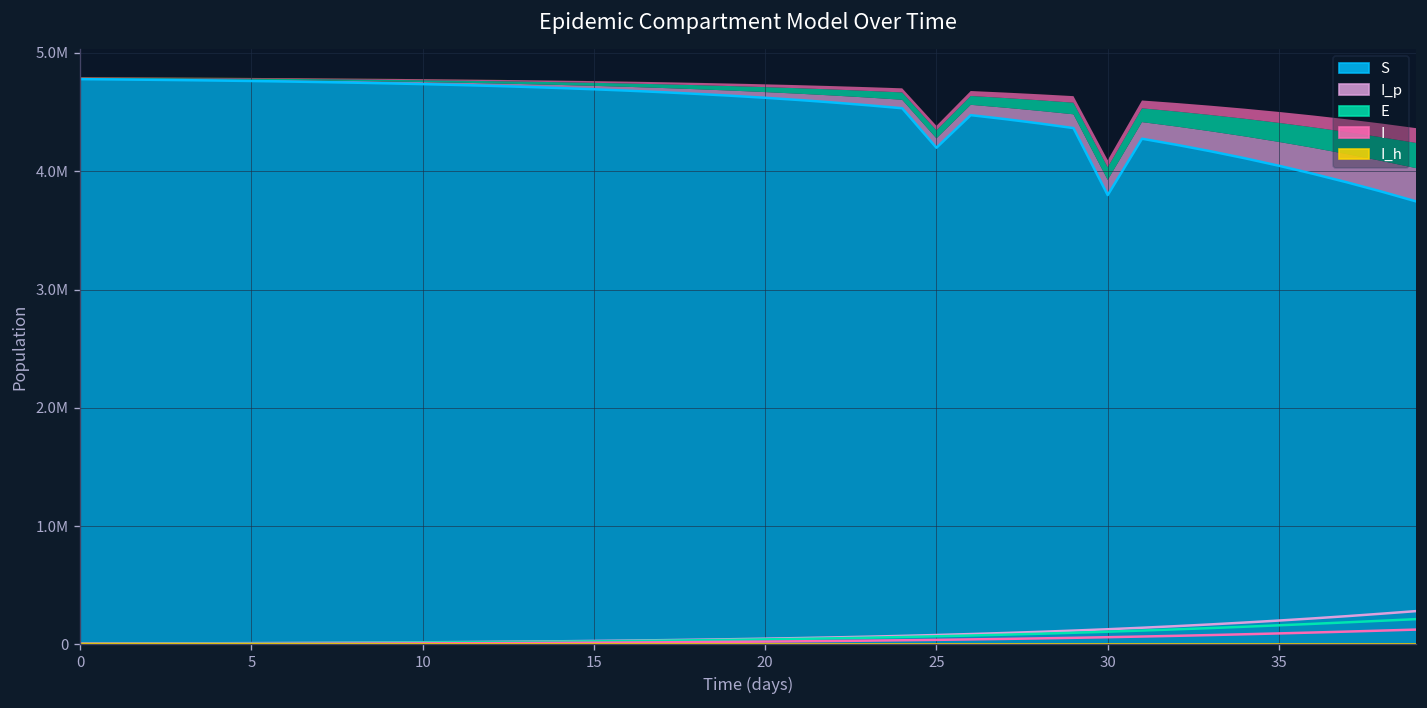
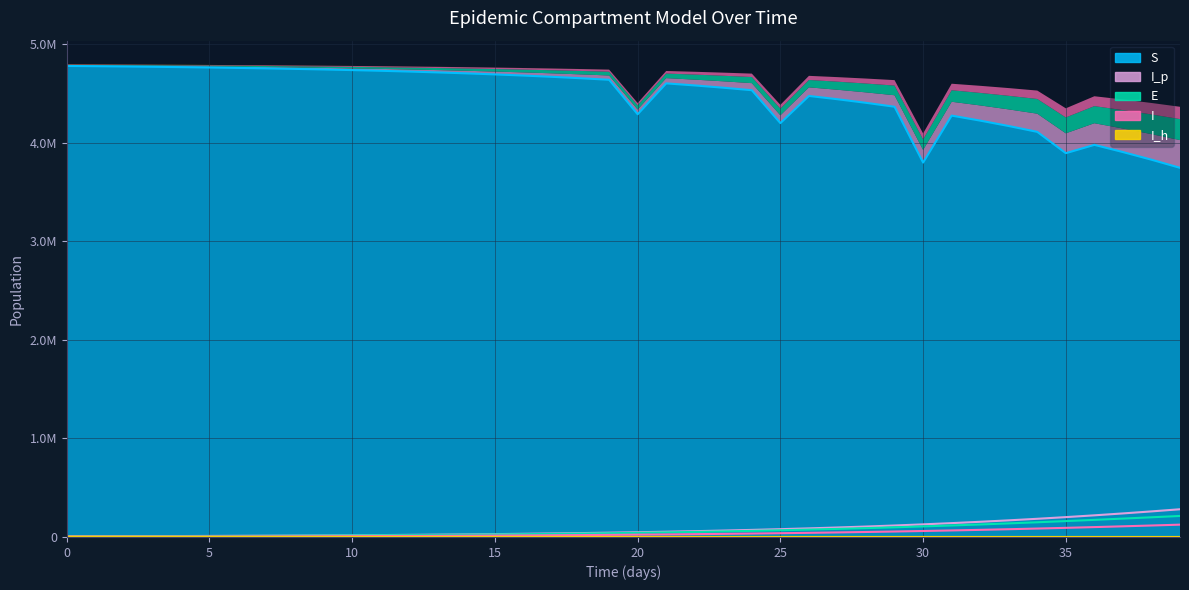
  {
    "S": {
      "15": 4700000,
-     "20": 4600000,
+     "20": 4300000,
      "25": 4200000,
      "30": 3800000,
-     "35": 4000000
+     "35": 3900000
    }
  }
